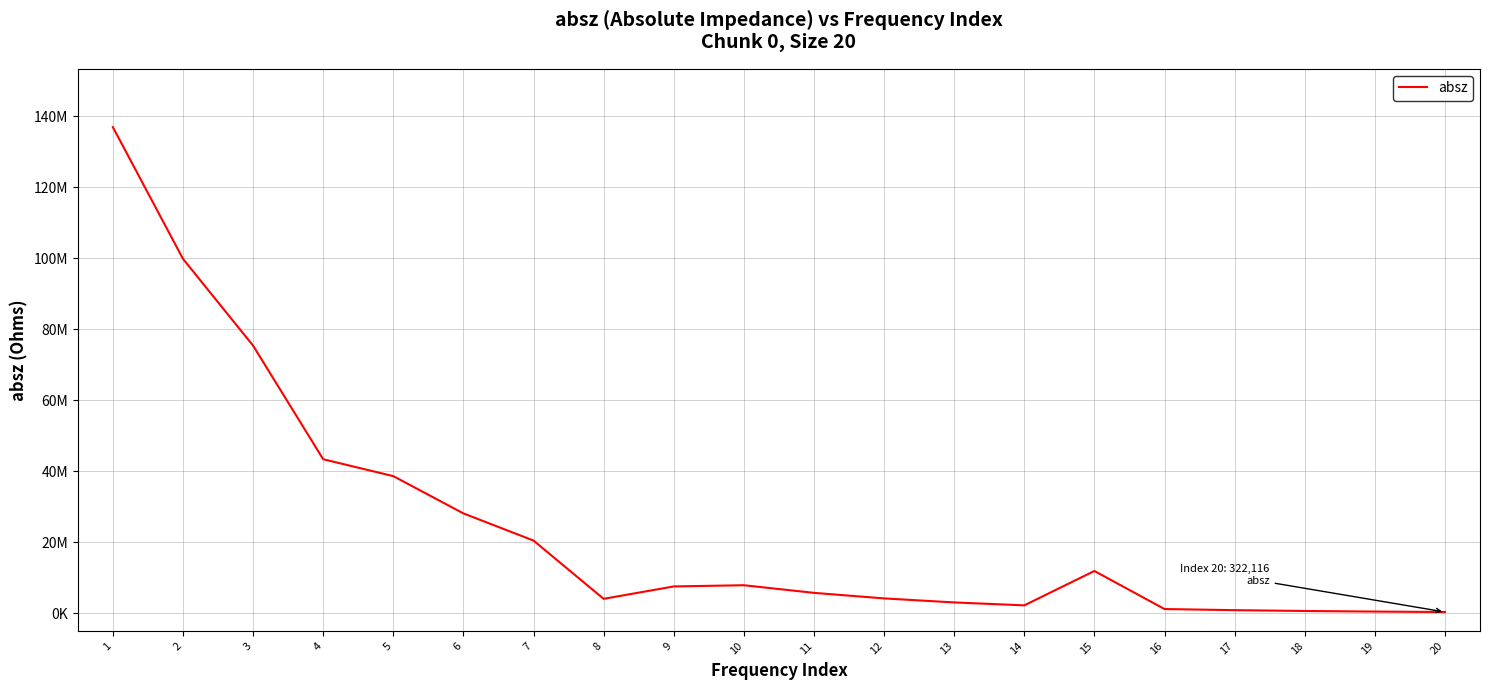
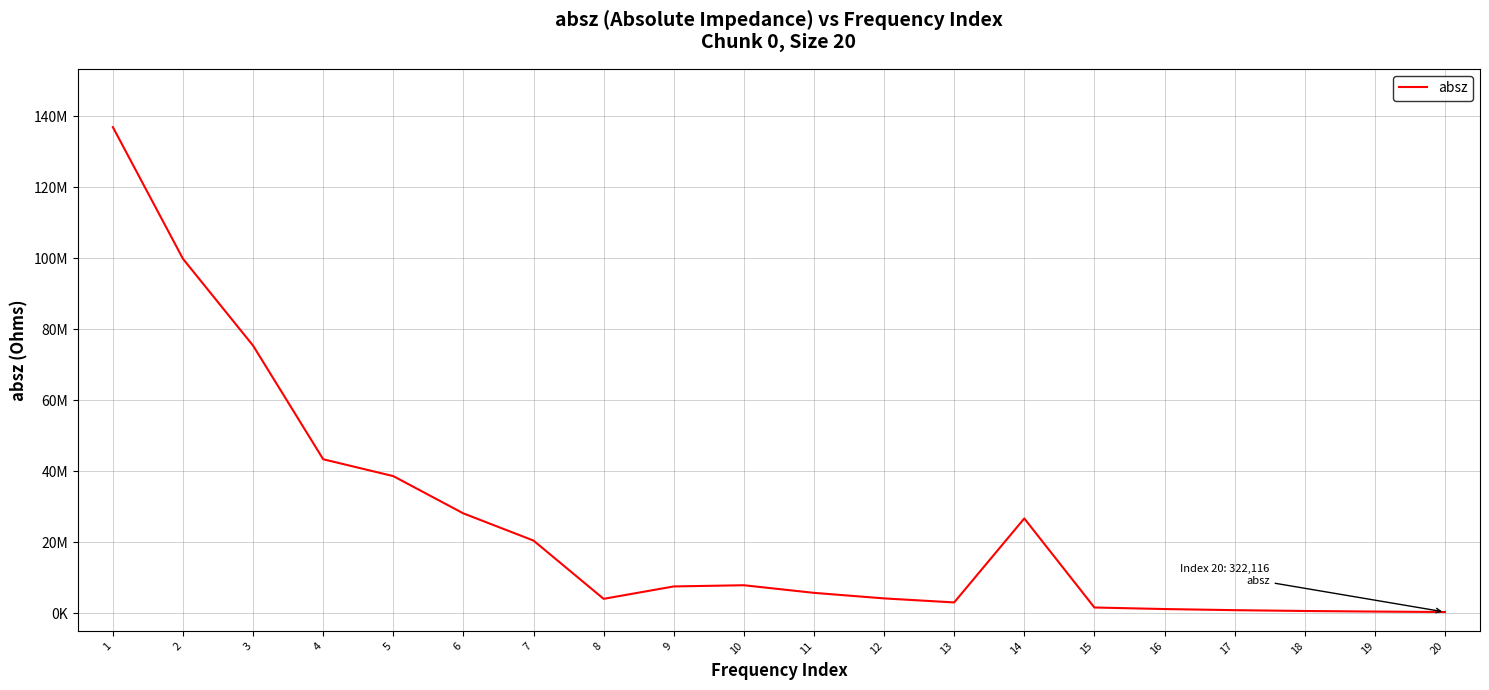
  {
    "1": 137000000,
    "2": 100000000,
    "3": 75000000,
    "4": 43000000,
    "5": 39000000,
    "6": 28000000,
    "7": 20000000,
    "8": 4000000,
    "9": 8000000,
    "10": 8000000,
    "11": 6000000,
    "12": 4000000,
    "13": 3000000,
-   "14": 2000000,
-   "15": 12000000,
+   "14": 27000000,
+   "15": 2000000,
    "16": 1000000,
    "20": 0
  }
